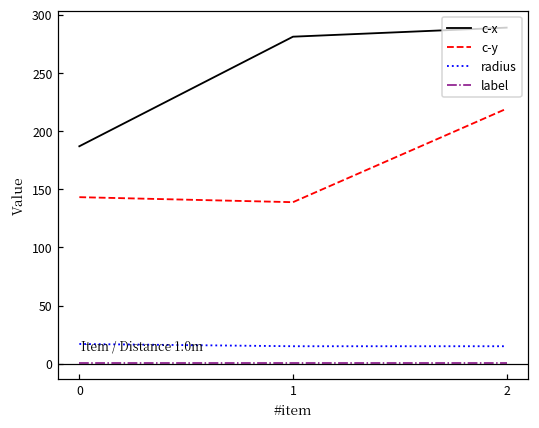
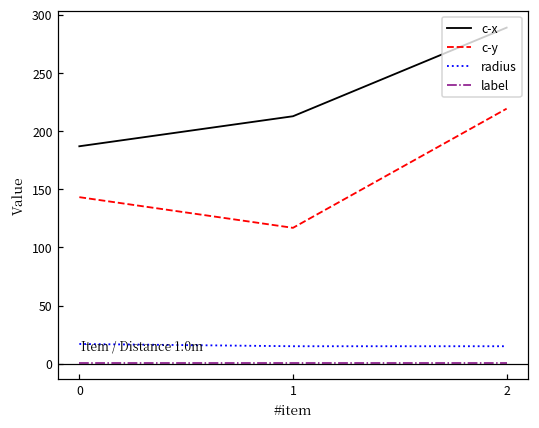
  {
    "c-x": {
      "0": 187,
-     "1": 281
+     "1": 213
    },
    "c-y": {
      "0": 143,
-     "1": 139,
+     "1": 117,
      "2": 219
    },
    "radius": {
      "1": 15,
      "2": 15
    },
    "label": {
      "0": 1,
      "1": 1,
      "2": 1
    }
  }
